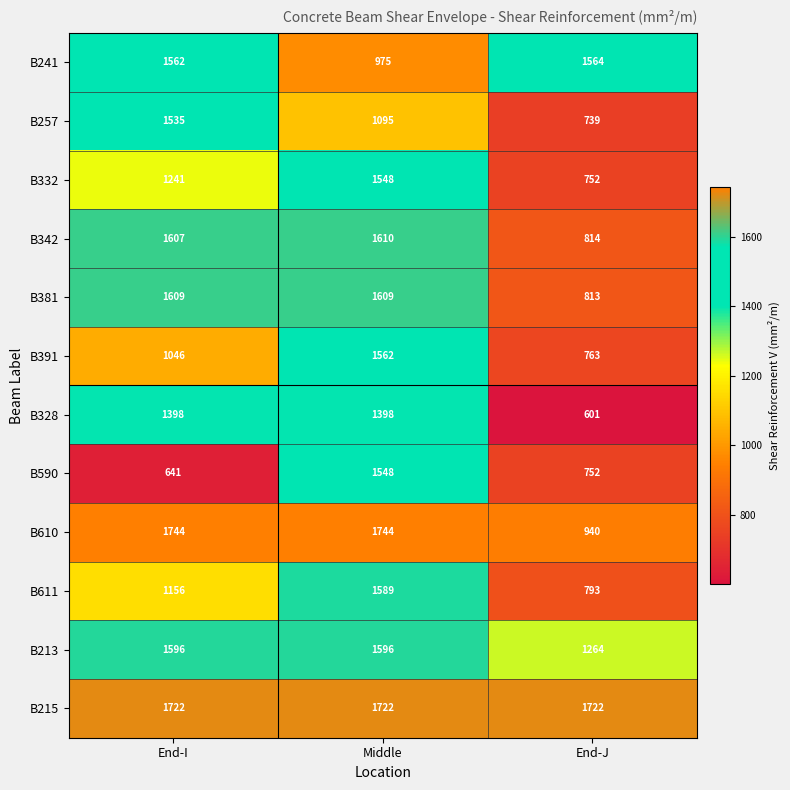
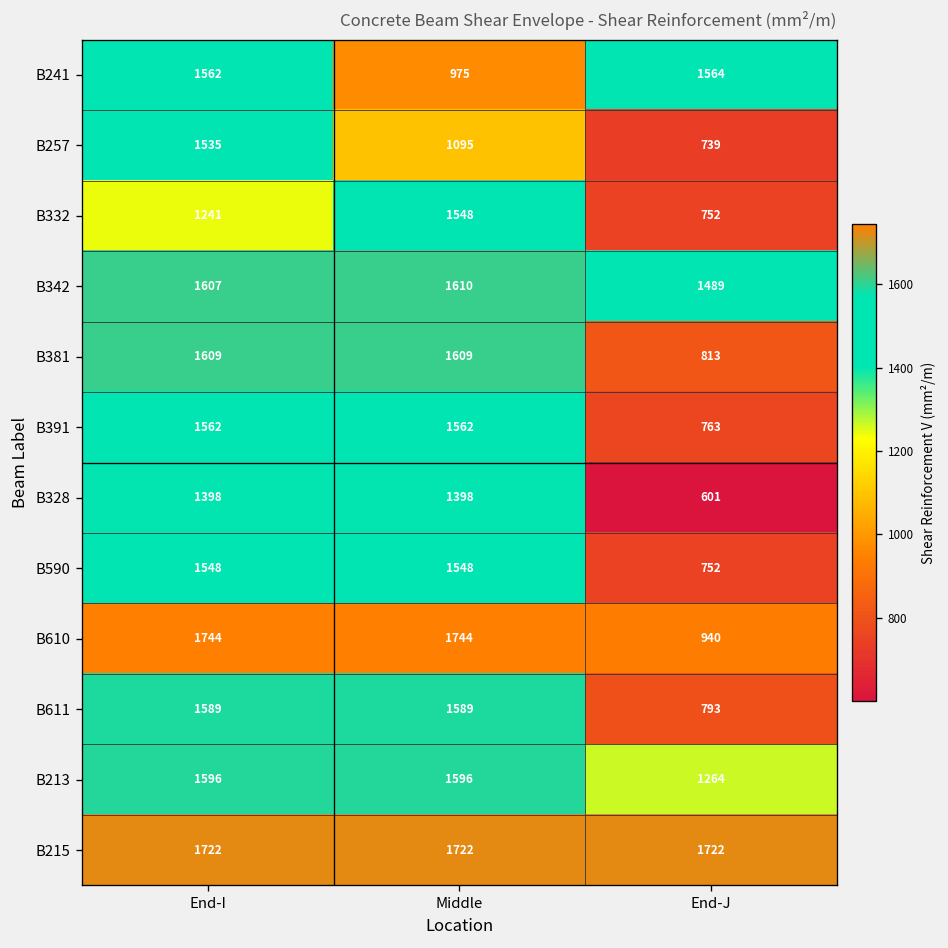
  {
    "B241": {
      "End-I": 1562,
      "Middle": 975,
      "End-J": 1564
    },
    "B257": {
      "End-I": 1535,
      "Middle": 1095,
      "End-J": 739
    },
    "B332": {
      "End-I": 1241,
      "Middle": 1548,
      "End-J": 752
    },
    "B342": {
      "End-I": 1607,
      "Middle": 1610,
-     "End-J": 814
+     "End-J": 1489
    },
    "B381": {
      "End-I": 1609,
      "Middle": 1609,
      "End-J": 813
    },
    "B391": {
-     "End-I": 1046,
+     "End-I": 1562,
      "Middle": 1562,
      "End-J": 763
    },
    "B328": {
      "End-I": 1398,
      "Middle": 1398,
      "End-J": 601
    },
    "B590": {
-     "End-I": 641,
+     "End-I": 1548,
      "Middle": 1548,
      "End-J": 752
    },
    "B610": {
      "End-I": 1744,
      "Middle": 1744,
      "End-J": 940
    },
    "B611": {
-     "End-I": 1156,
+     "End-I": 1589,
      "Middle": 1589,
      "End-J": 793
    },
    "B213": {
      "End-I": 1596,
      "Middle": 1596,
      "End-J": 1264
    },
    "B215": {
      "End-I": 1722,
      "Middle": 1722,
      "End-J": 1722
    }
  }
